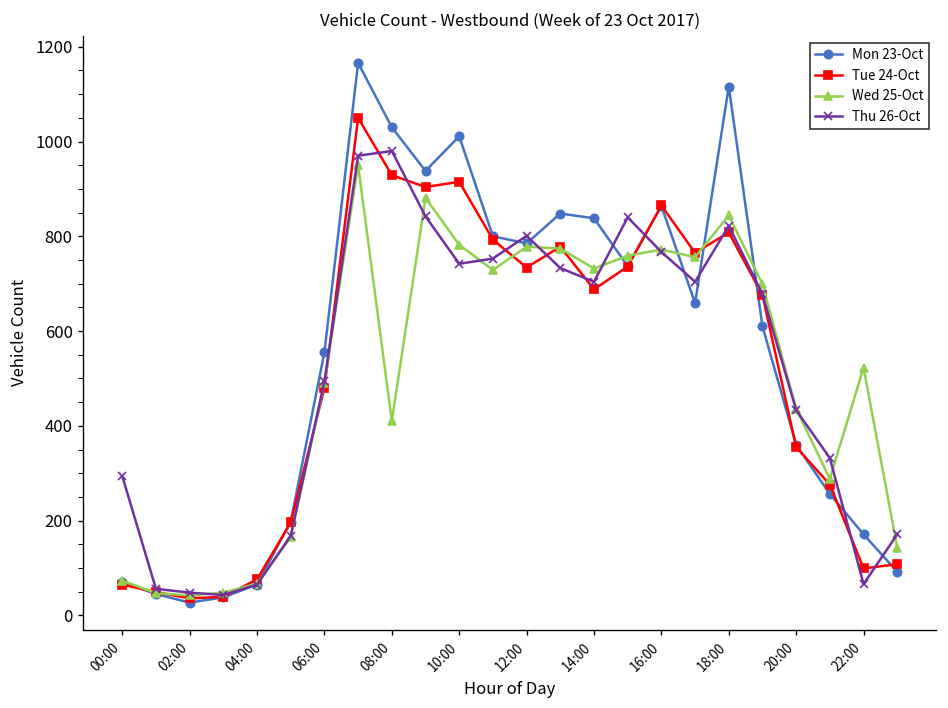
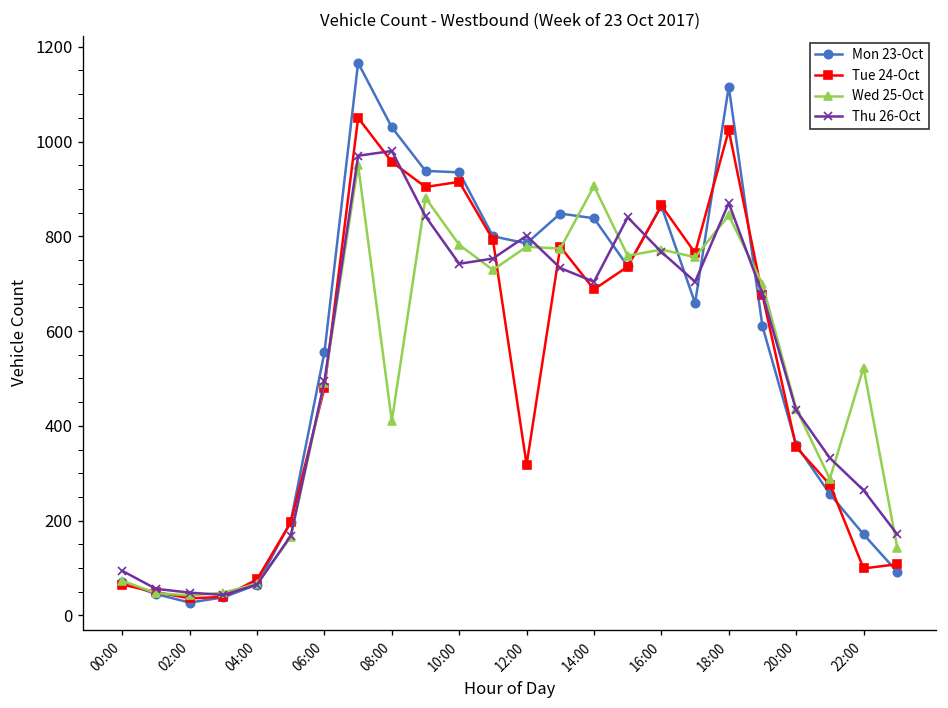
  {
    "Mon 23-Oct": {
      "02:00": 30,
      "06:00": 560,
      "08:00": 1030,
-     "10:00": 1010,
+     "10:00": 940,
      "12:00": 790,
      "14:00": 840,
      "18:00": 1120,
      "22:00": 170
    },
    "Tue 24-Oct": {
      "04:00": 80,
      "06:00": 480,
-     "08:00": 930,
+     "08:00": 960,
      "10:00": 920,
-     "12:00": 730,
+     "12:00": 320,
      "14:00": 690,
-     "18:00": 810,
+     "18:00": 1020,
      "22:00": 100
    },
    "Wed 25-Oct": {
      "08:00": 410,
      "10:00": 780,
      "12:00": 780,
-     "14:00": 730,
+     "14:00": 910,
      "18:00": 840,
      "22:00": 520
    },
    "Thu 26-Oct": {
-     "00:00": 290,
+     "00:00": 90,
      "08:00": 980,
      "10:00": 740,
      "12:00": 800,
      "14:00": 700,
-     "18:00": 820,
-     "22:00": 70
+     "18:00": 870,
+     "22:00": 260
    }
  }
